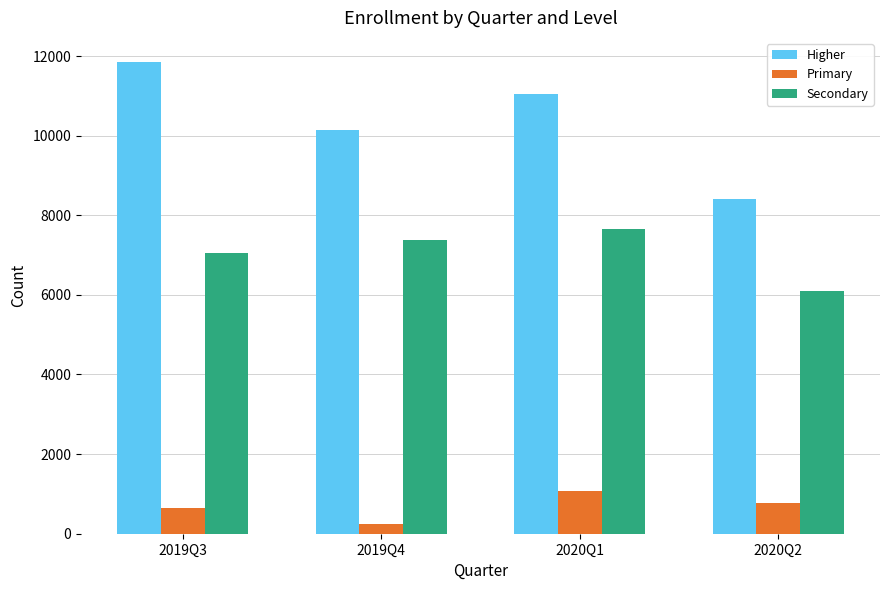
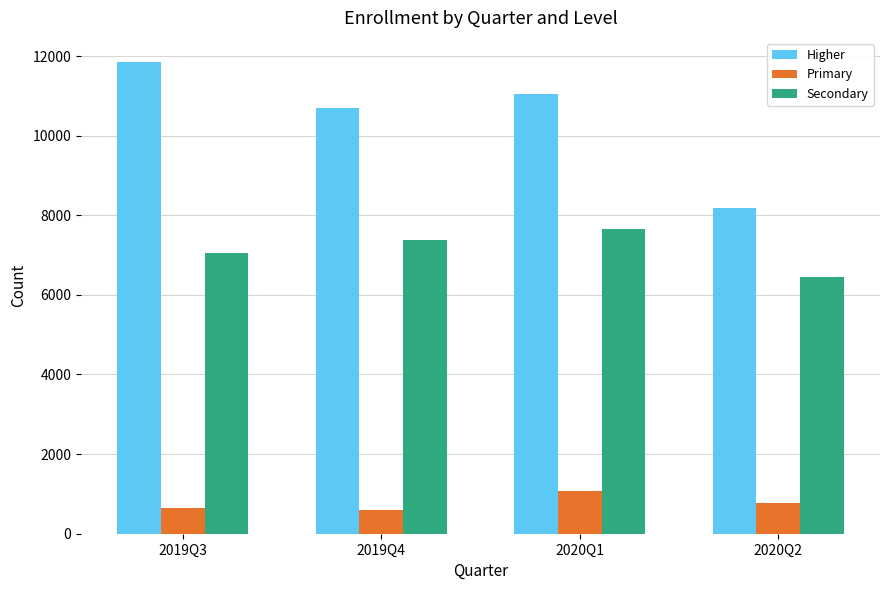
  {
    "Higher": {
      "2019Q3": 11900,
-     "2019Q4": 10100,
+     "2019Q4": 10700,
      "2020Q1": 11100,
-     "2020Q2": 8400
+     "2020Q2": 8200
    },
    "Primary": {
      "2019Q3": 700,
-     "2019Q4": 300,
+     "2019Q4": 600,
      "2020Q1": 1100,
      "2020Q2": 800
    },
    "Secondary": {
      "2019Q3": 7000,
      "2019Q4": 7400,
      "2020Q1": 7600,
-     "2020Q2": 6100
+     "2020Q2": 6500
    }
  }
